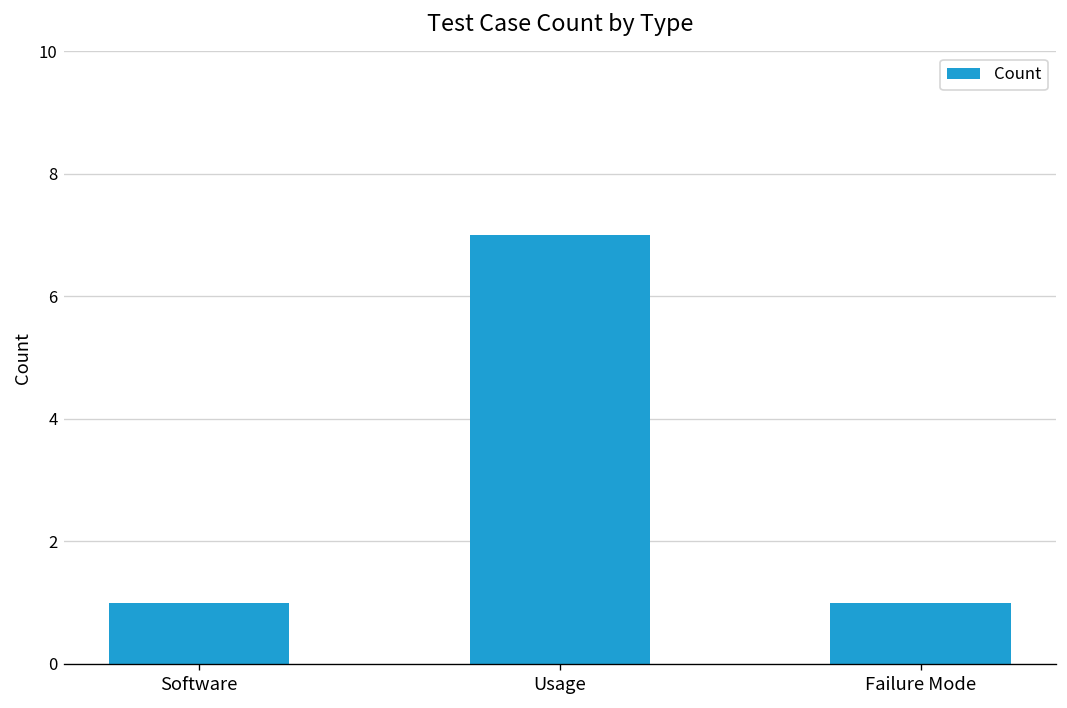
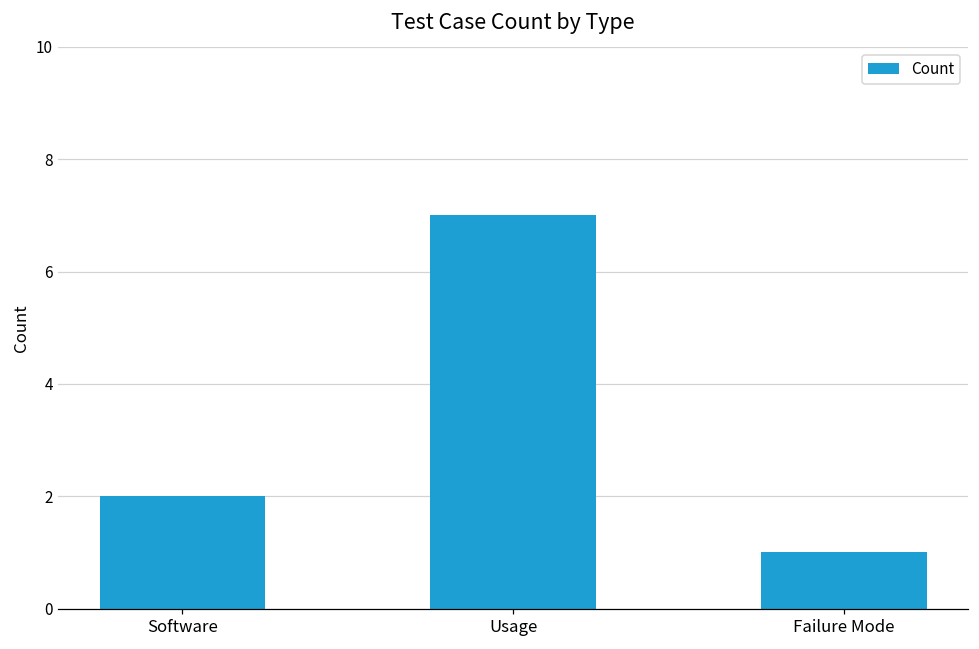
  {
-   "Software": 1,
+   "Software": 2,
    "Usage": 7,
    "Failure Mode": 1
  }
